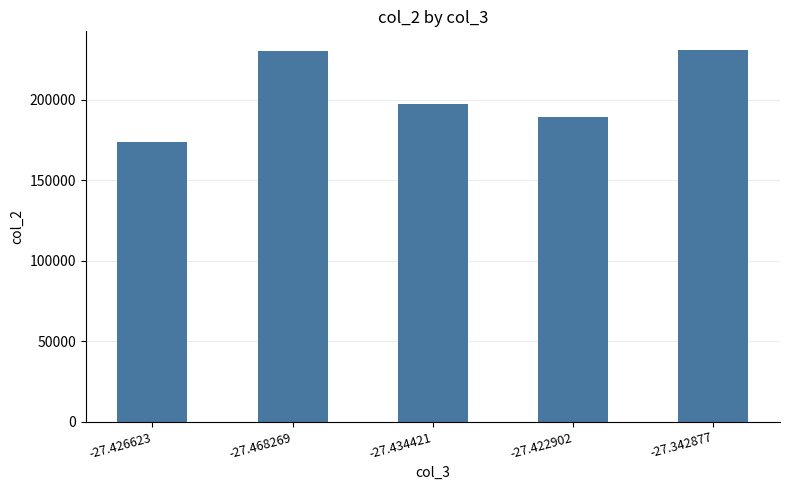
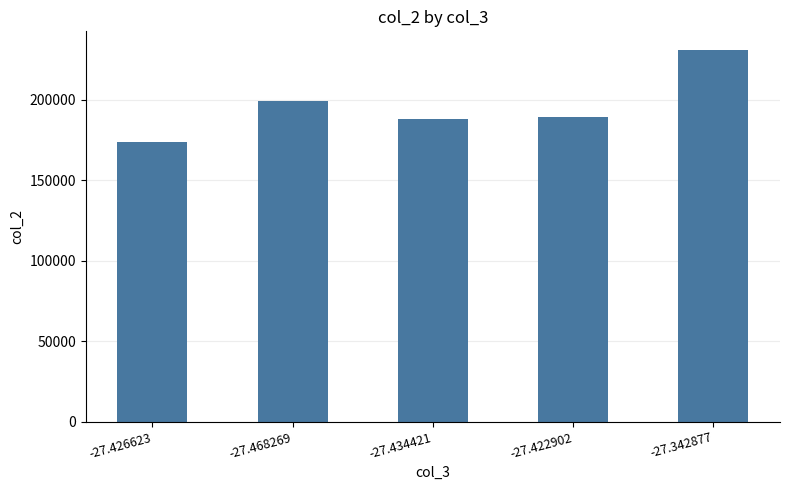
  {
    "-27.426623": 174000,
-   "-27.468269": 231000,
-   "-27.434421": 197000,
+   "-27.468269": 199000,
+   "-27.434421": 188000,
    "-27.422902": 189000,
    "-27.342877": 231000
  }
